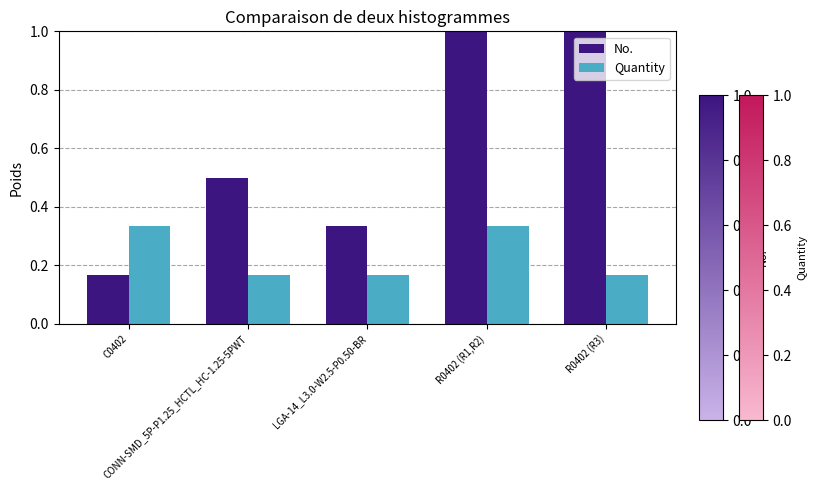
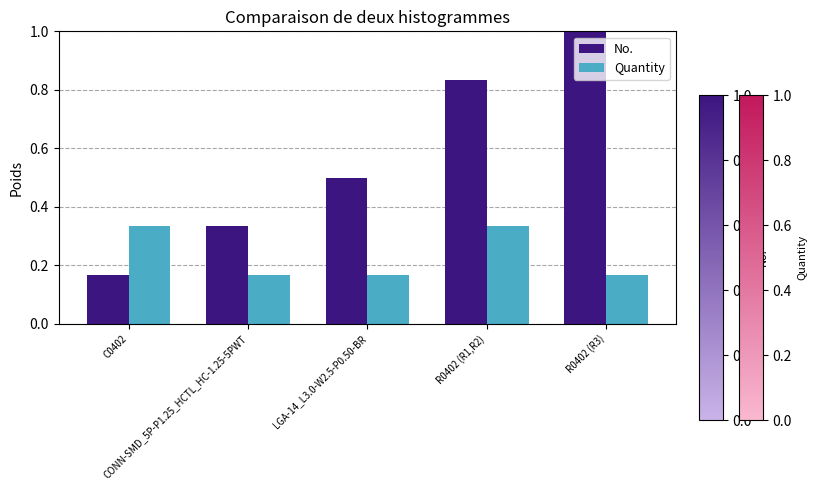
  {
    "No.": {
      "C0402": 0.17,
-     "CONN-SMD_5P-P1.25_HCTL_HC-1.25-5PWT": 0.50,
-     "LGA-14_L3.0-W2.5-P0.50-BR": 0.33,
-     "R0402 (R1,R2)": 1.00,
+     "CONN-SMD_5P-P1.25_HCTL_HC-1.25-5PWT": 0.33,
+     "LGA-14_L3.0-W2.5-P0.50-BR": 0.50,
+     "R0402 (R1,R2)": 0.83,
      "R0402 (R3)": 1.00
    },
    "Quantity": {
      "C0402": 0.33,
      "CONN-SMD_5P-P1.25_HCTL_HC-1.25-5PWT": 0.17,
      "LGA-14_L3.0-W2.5-P0.50-BR": 0.17,
      "R0402 (R1,R2)": 0.33,
      "R0402 (R3)": 0.17
    }
  }
